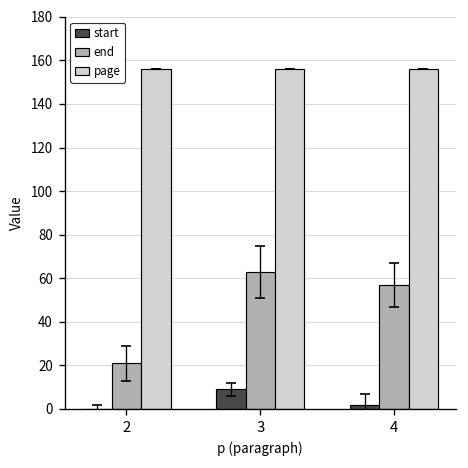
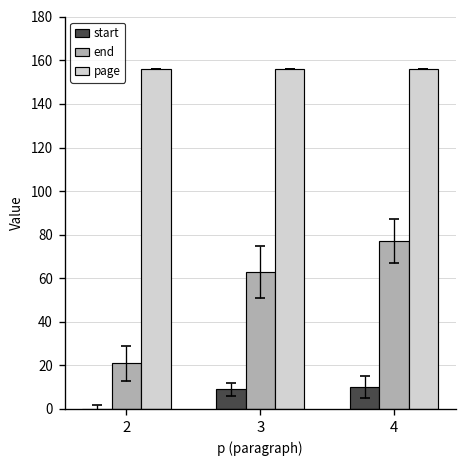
  {
    "start": {
      "2": 0,
      "3": 9,
-     "4": 2
+     "4": 10
    },
    "end": {
      "2": 21,
      "3": 63,
-     "4": 57
+     "4": 77
    },
    "page": {
      "2": 156,
      "3": 156,
      "4": 156
    }
  }
